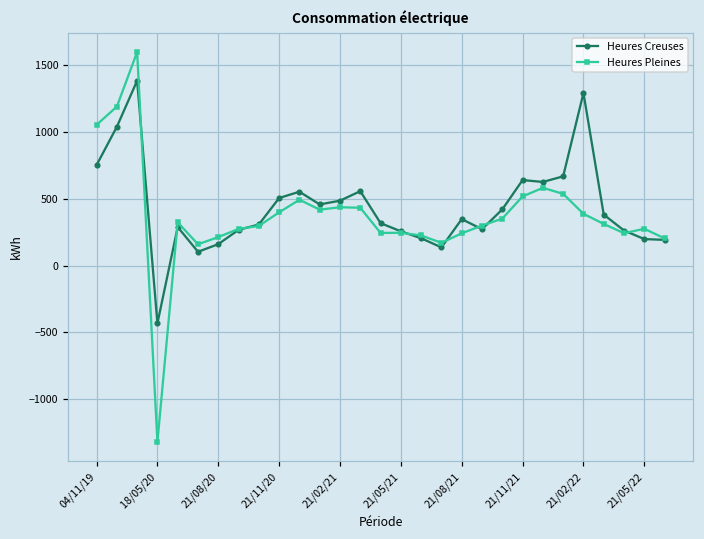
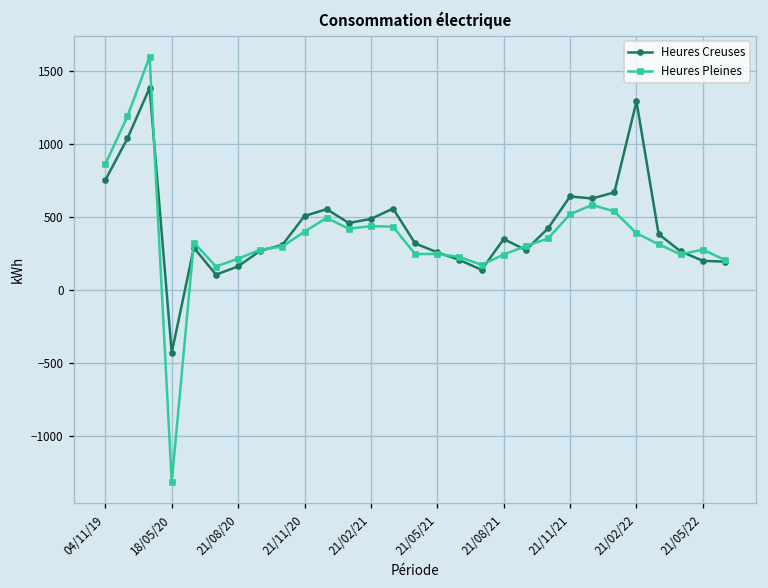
  {
    "Heures Creuses": {
      "04/11/19": 750,
      "18/05/20": -430,
      "21/08/20": 160,
      "21/11/20": 510,
      "21/02/21": 490,
      "21/08/21": 350,
      "21/11/21": 640,
      "21/02/22": 1290,
      "21/05/22": 200
    },
    "Heures Pleines": {
-     "04/11/19": 1050,
+     "04/11/19": 860,
      "18/05/20": -1320,
      "21/08/20": 210,
      "21/11/20": 400,
      "21/02/21": 440,
      "21/08/21": 240,
      "21/11/21": 520,
      "21/02/22": 390,
      "21/05/22": 280
    }
  }
